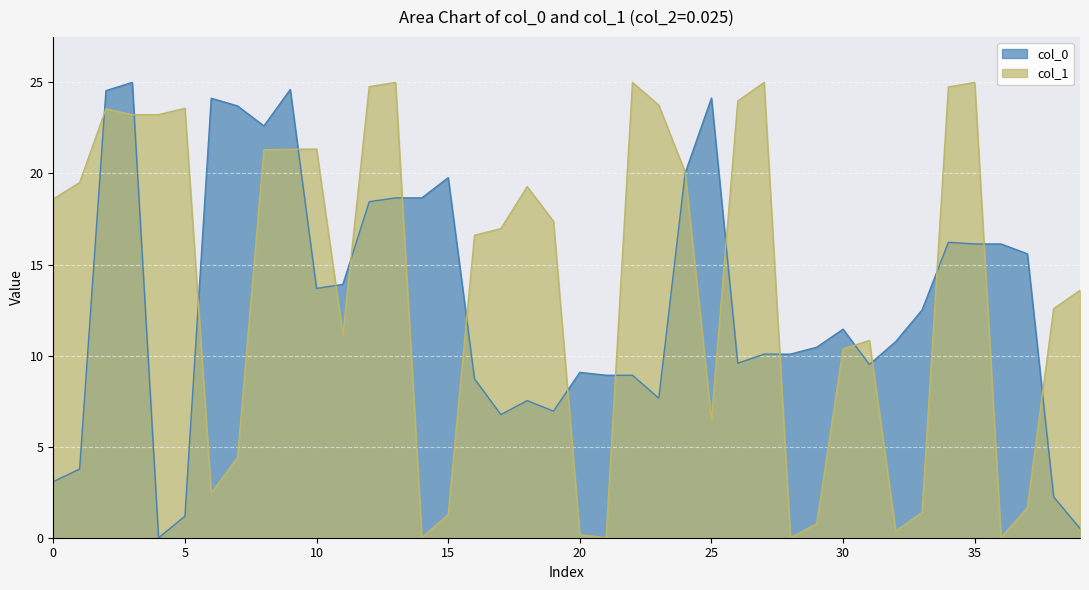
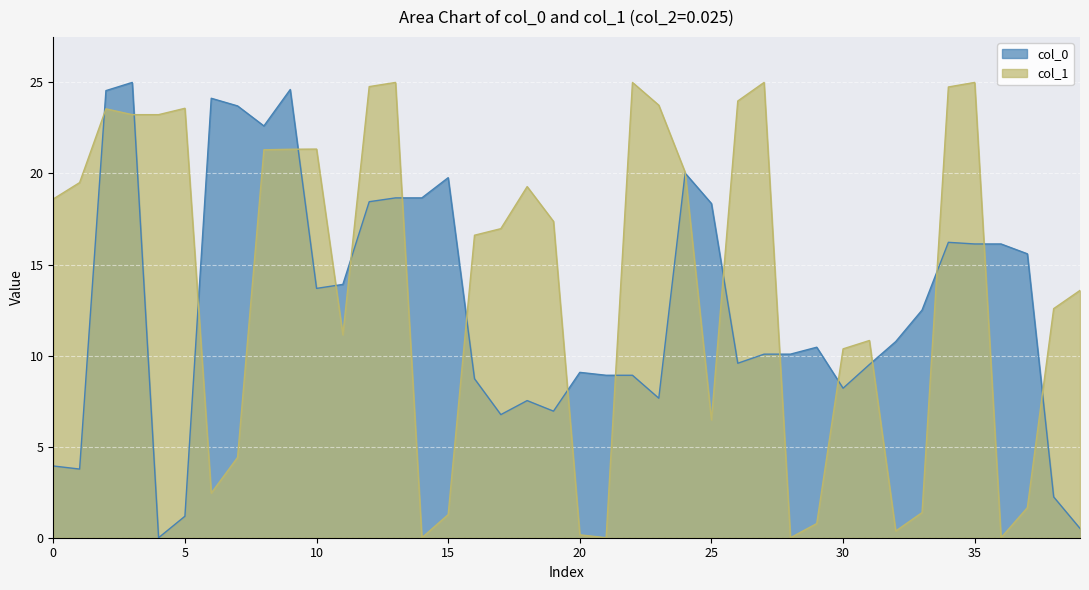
  {
    "col_0": {
-     "0": 3.1,
+     "0": 3.9,
      "5": 1.2,
      "10": 13.7,
      "15": 19.8,
      "20": 9.1,
-     "25": 24.1,
-     "30": 11.5,
+     "25": 18.4,
+     "30": 8.2,
      "35": 16.1
    },
    "col_1": {
      "0": 18.6,
      "5": 23.6,
      "10": 21.3,
      "15": 1.3,
      "20": 0.2,
      "25": 6.5,
      "30": 10.4,
      "35": 25.0
    }
  }
